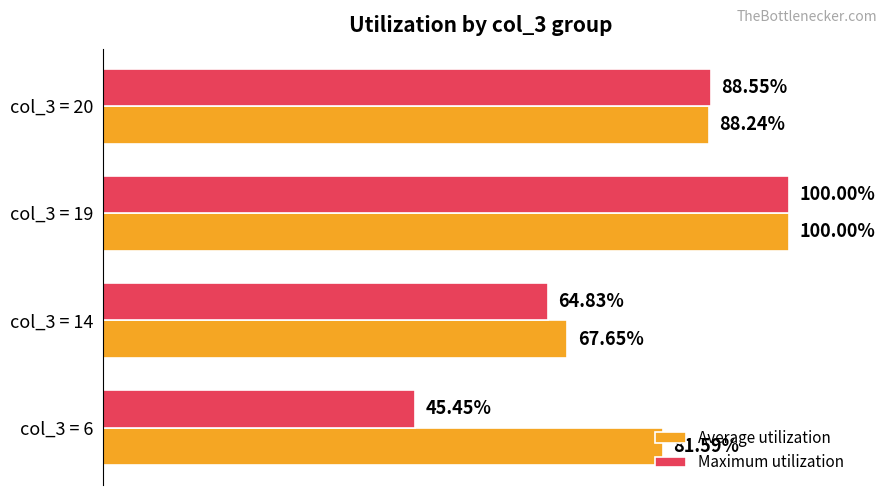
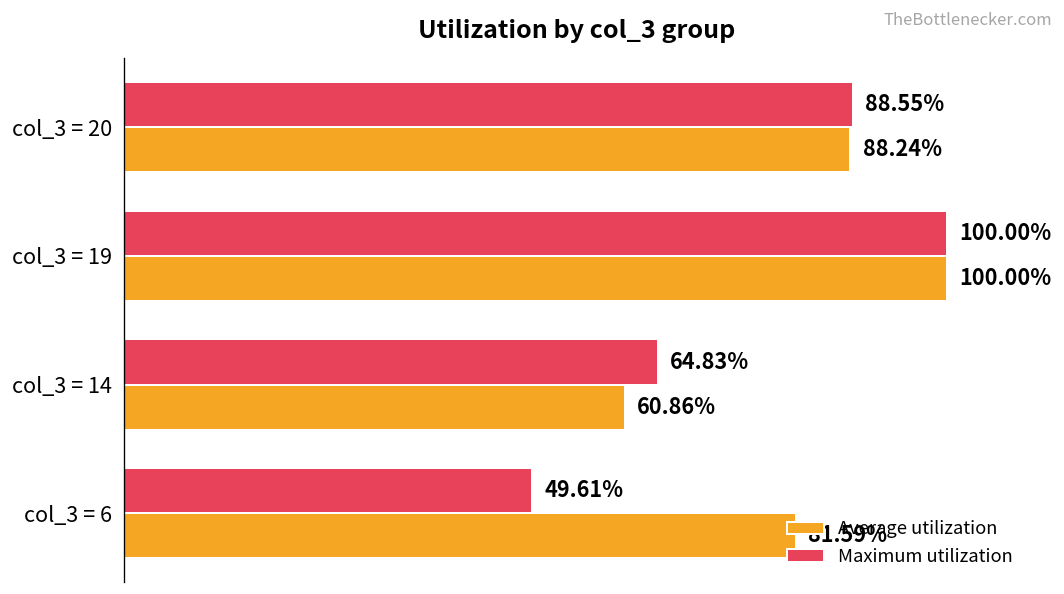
  {
    "Average utilization": {
      "col_3 = 20": "88.24%",
      "col_3 = 19": "100.00%",
-     "col_3 = 14": "67.65%",
+     "col_3 = 14": "60.86%",
      "col_3 = 6": "81.59%"
    },
    "Maximum utilization": {
      "col_3 = 20": "88.55%",
      "col_3 = 19": "100.00%",
      "col_3 = 14": "64.83%",
-     "col_3 = 6": "45.45%"
+     "col_3 = 6": "49.61%"
    }
  }
